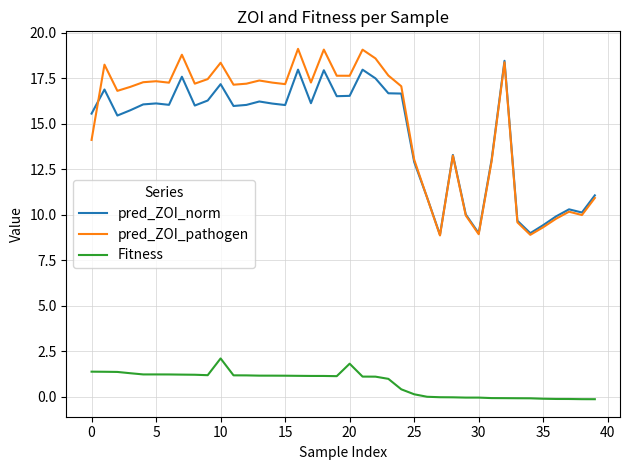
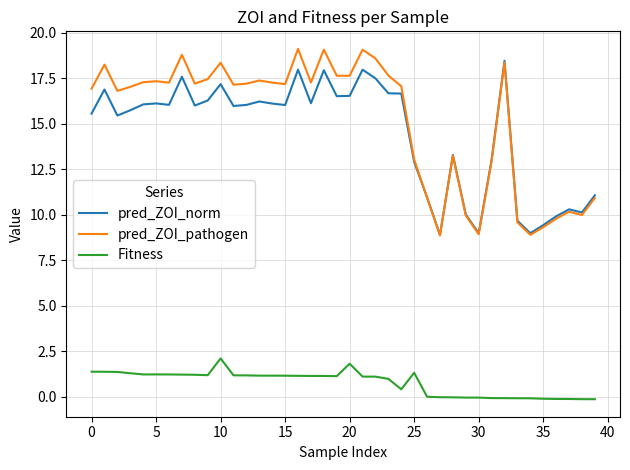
  {
    "pred_ZOI_norm": {
      "0": 15.6,
      "5": 16.1,
      "10": 17.2,
      "15": 16.0,
      "20": 16.5
    },
    "pred_ZOI_pathogen": {
-     "0": 14.1,
+     "0": 16.9,
      "5": 17.3,
      "10": 18.4,
      "15": 17.2,
      "20": 17.6
    },
    "Fitness": {
      "0": 1.4,
      "5": 1.2,
      "10": 2.1,
      "15": 1.2,
      "20": 1.8,
-     "25": 0.1,
+     "25": 1.3,
      "30": -0.1,
      "35": -0.1
    }
  }
